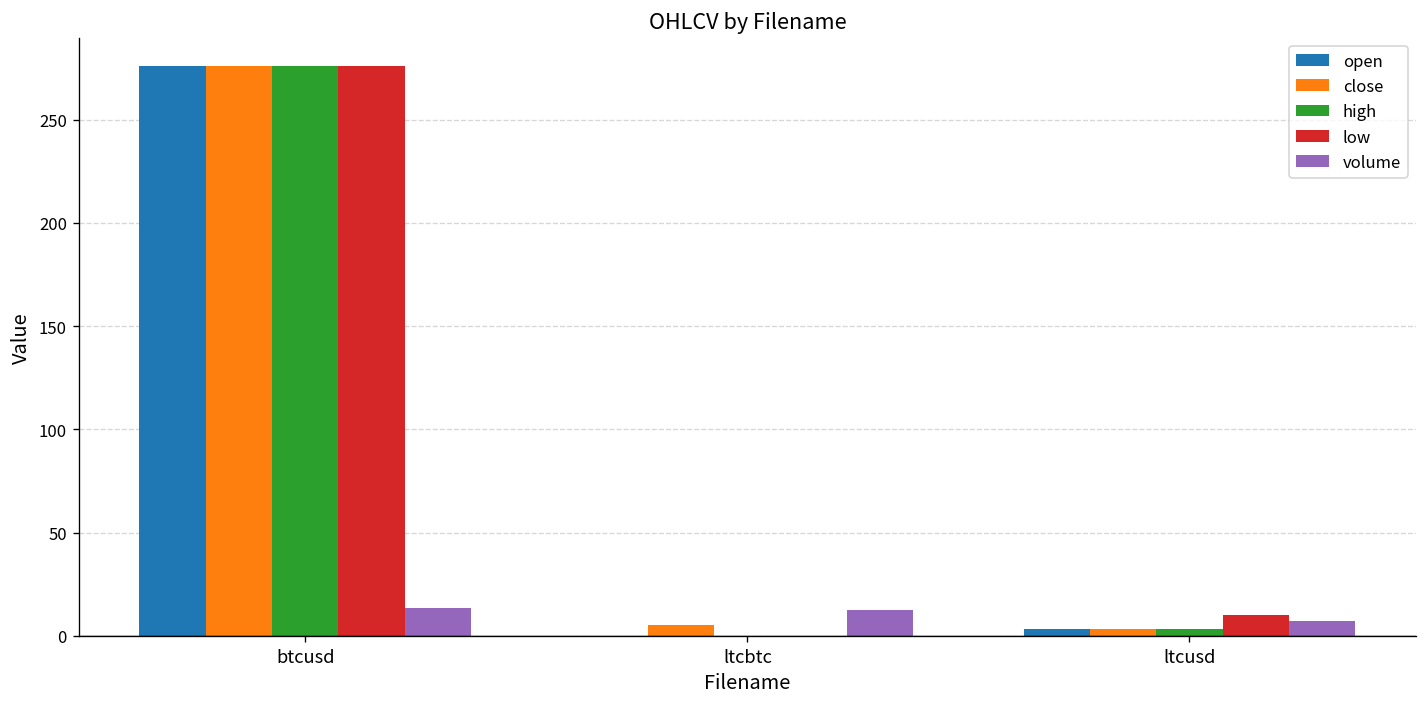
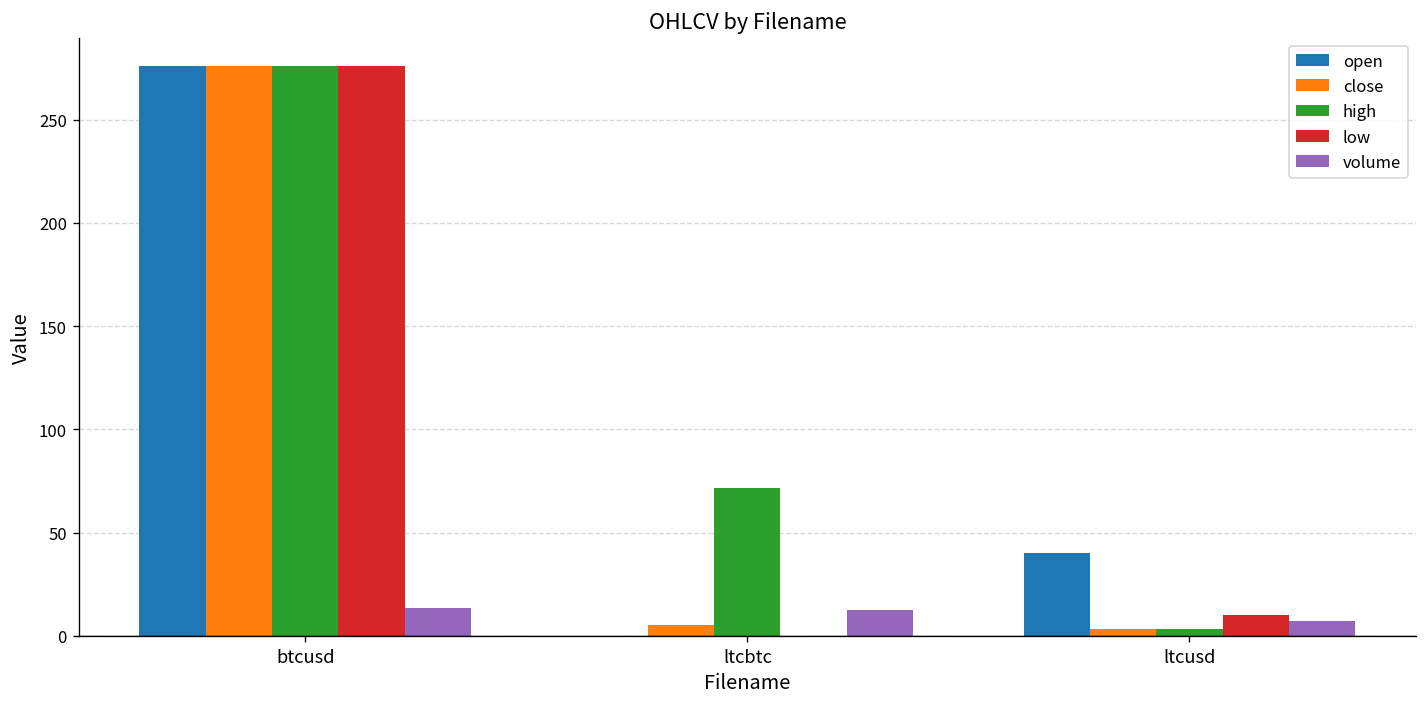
  {
    "open": {
      "btcusd": 276,
-     "ltcusd": 3
+     "ltcusd": 40
    },
    "close": {
      "btcusd": 276,
      "ltcbtc": 5,
      "ltcusd": 3
    },
    "high": {
      "btcusd": 276,
-     "ltcbtc": 0,
+     "ltcbtc": 72,
      "ltcusd": 3
    },
    "low": {
      "btcusd": 276,
      "ltcusd": 10
    },
    "volume": {
      "btcusd": 13,
      "ltcbtc": 13,
      "ltcusd": 7
    }
  }
